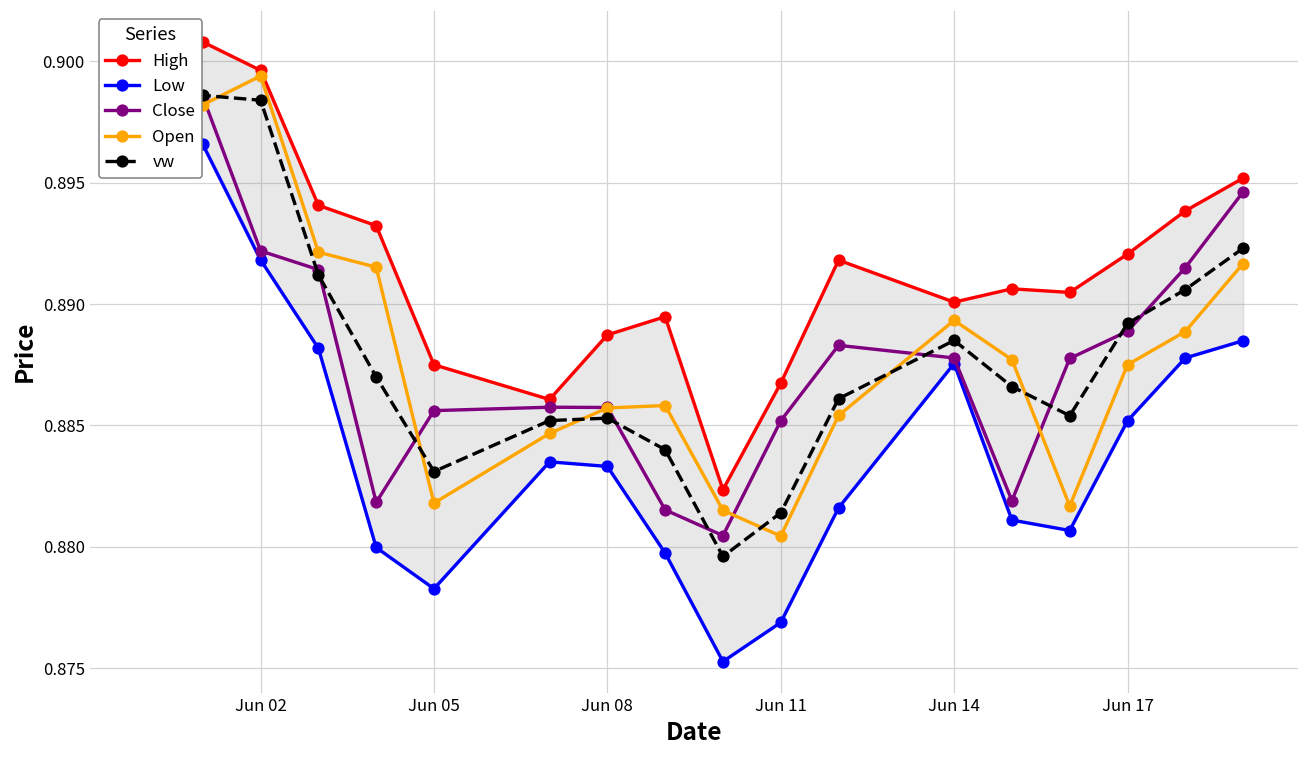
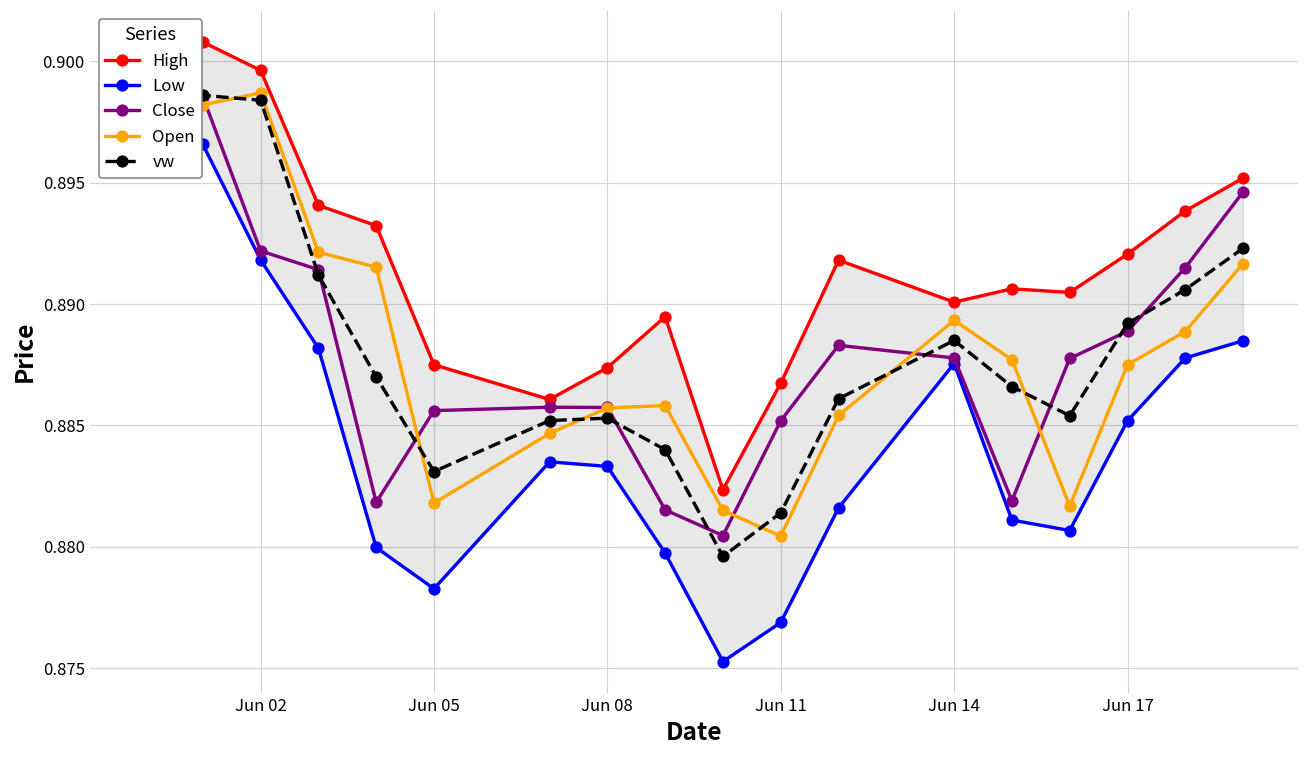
  {
    "High": {
      "Jun 02": 0.8996,
      "Jun 05": 0.8875,
-     "Jun 08": 0.8887,
+     "Jun 08": 0.8874,
      "Jun 11": 0.8867,
      "Jun 14": 0.8901,
      "Jun 17": 0.8921
    },
    "Low": {
      "Jun 02": 0.8918,
      "Jun 05": 0.8783,
      "Jun 08": 0.8833,
      "Jun 11": 0.8769,
      "Jun 14": 0.8876,
      "Jun 17": 0.8852
    },
    "Close": {
      "Jun 02": 0.8922,
      "Jun 05": 0.8856,
      "Jun 11": 0.8852,
      "Jun 14": 0.8878,
      "Jun 17": 0.8889
    },
    "Open": {
-     "Jun 02": 0.8994,
+     "Jun 02": 0.8987,
      "Jun 05": 0.8818,
      "Jun 11": 0.8804,
      "Jun 14": 0.8893,
      "Jun 17": 0.8875
    },
    "vw": {
      "Jun 02": 0.8984,
      "Jun 05": 0.8831,
      "Jun 08": 0.8853,
      "Jun 11": 0.8814,
      "Jun 14": 0.8885,
      "Jun 17": 0.8892
    }
  }
